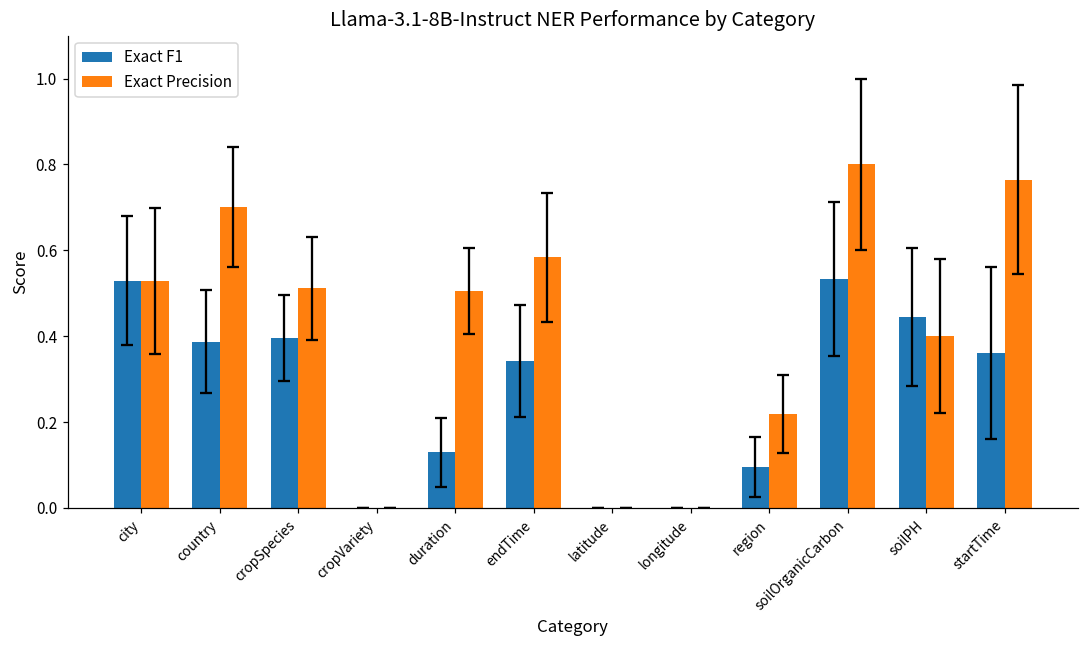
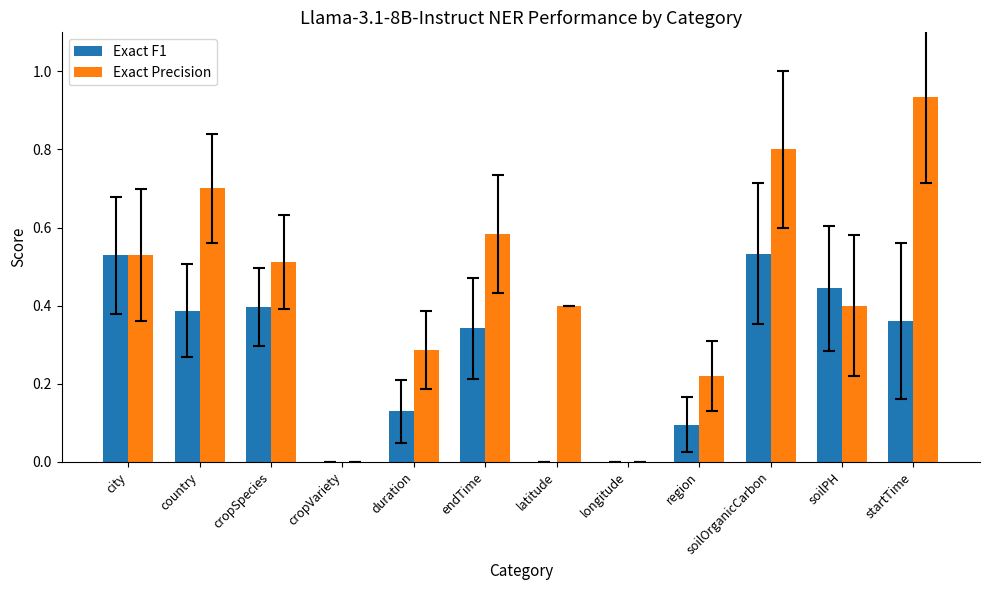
  {
    "Exact Precision": {
      "city": 0.53,
      "country": 0.70,
      "cropSpecies": 0.51,
      "cropVariety": 0.00,
-     "duration": 0.51,
+     "duration": 0.29,
      "endTime": 0.58,
-     "latitude": 0.0,
+     "latitude": 0.4,
      "longitude": 0.00,
      "region": 0.22,
      "soilOrganicCarbon": 0.80,
      "soilPH": 0.40,
-     "startTime": 0.76
+     "startTime": 0.93
    }
  }
